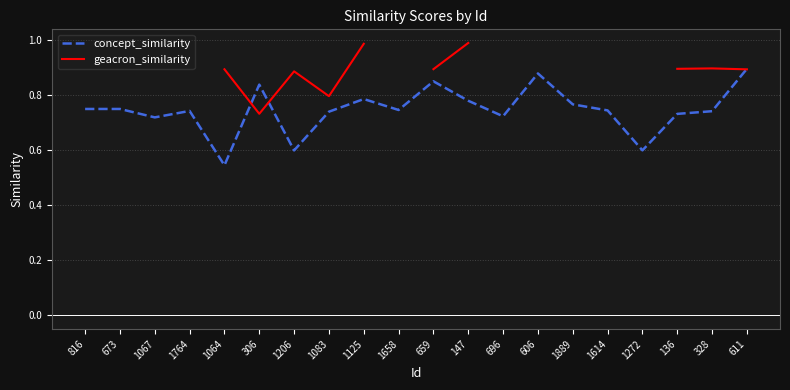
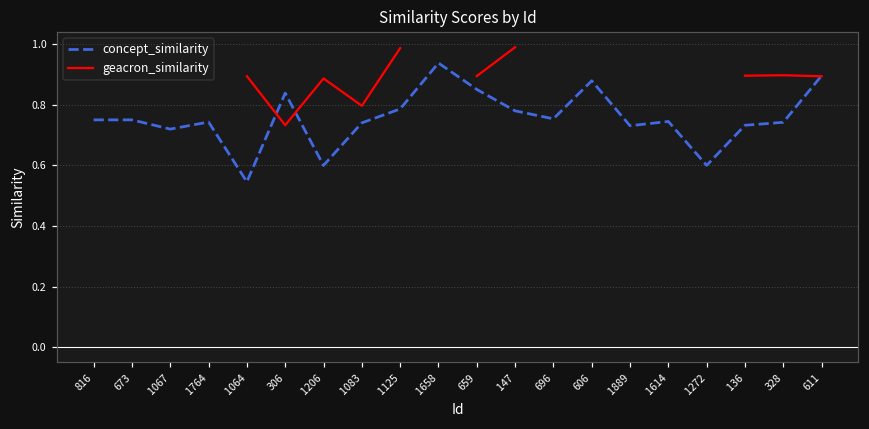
  {
    "concept_similarity": {
      "816": 0.75,
      "673": 0.75,
      "1067": 0.72,
      "1764": 0.74,
      "1064": 0.55,
      "306": 0.84,
      "1206": 0.60,
      "1083": 0.74,
      "1125": 0.79,
-     "1658": 0.75,
+     "1658": 0.94,
      "659": 0.85,
      "147": 0.78,
-     "696": 0.72,
+     "696": 0.75,
      "606": 0.88,
-     "1889": 0.77,
+     "1889": 0.73,
      "1614": 0.75,
      "1272": 0.60,
      "136": 0.73,
      "328": 0.74
    },
    "geacron_similarity": {
      "816": 0.79,
      "1064": 0.90,
      "306": 0.73,
      "1206": 0.89,
      "1083": 0.80,
      "1125": 0.99,
      "659": 0.90,
      "147": 0.99,
      "606": 0.89,
      "136": 0.90,
      "328": 0.90
    }
  }
